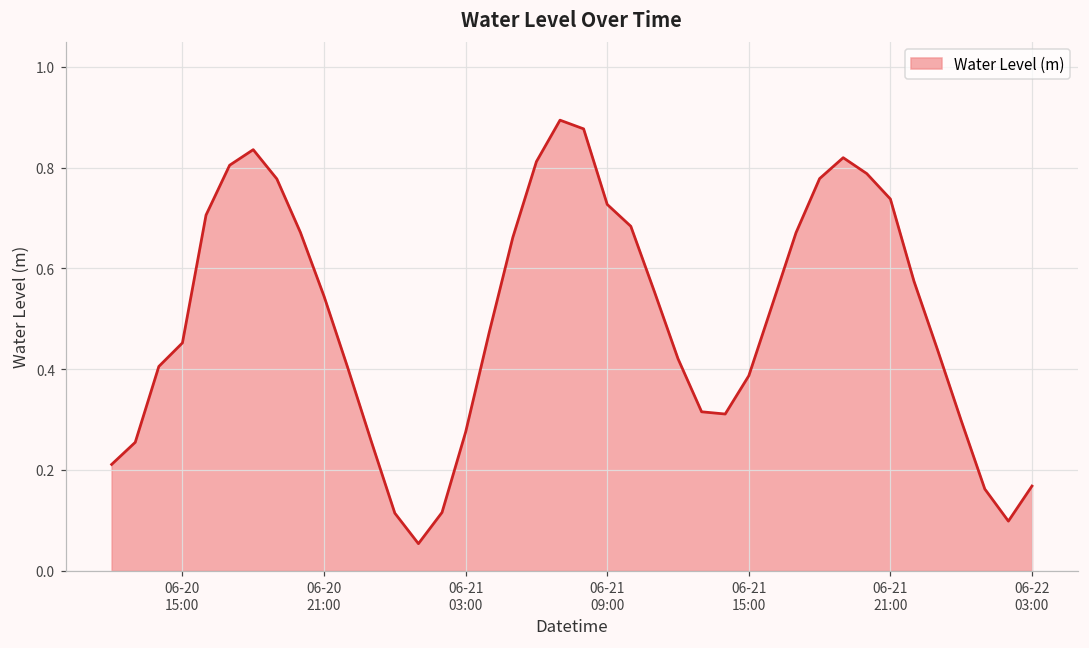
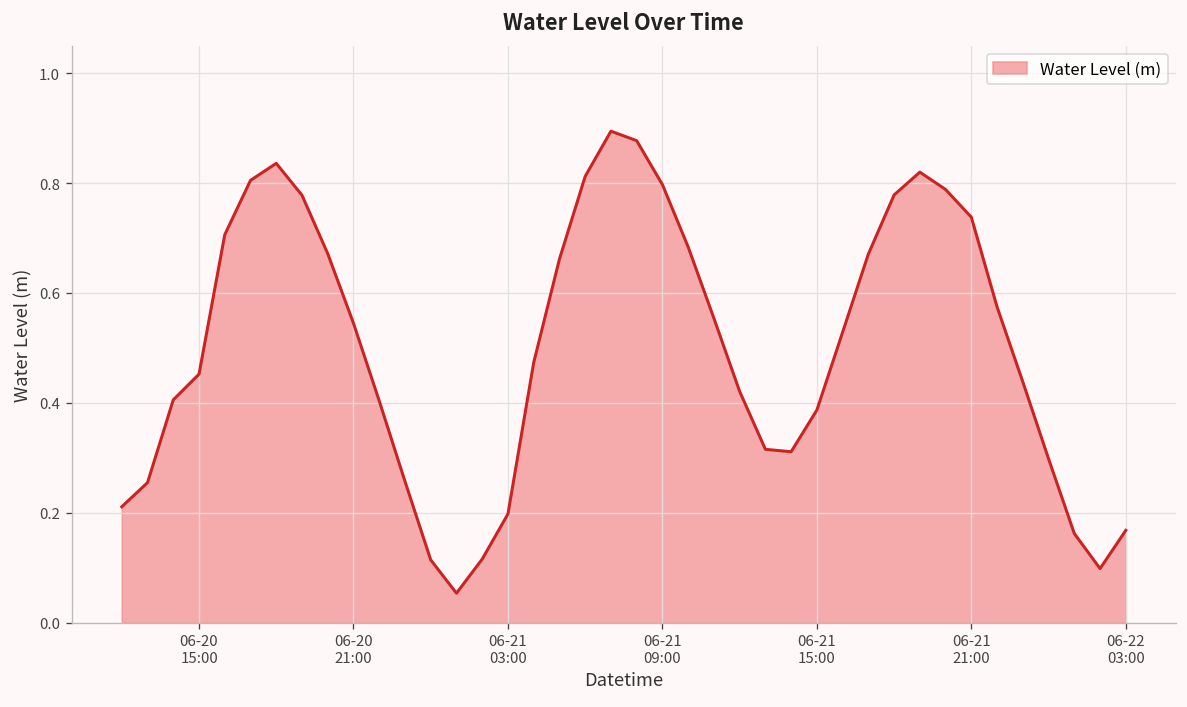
  {
    "06-20 15:00": 0.45,
    "06-20 21:00": 0.54,
-   "06-21 03:00": 0.28,
-   "06-21 09:00": 0.73,
+   "06-21 03:00": 0.20,
+   "06-21 09:00": 0.80,
    "06-21 15:00": 0.39,
    "06-21 21:00": 0.74,
    "06-22 03:00": 0.17
  }
